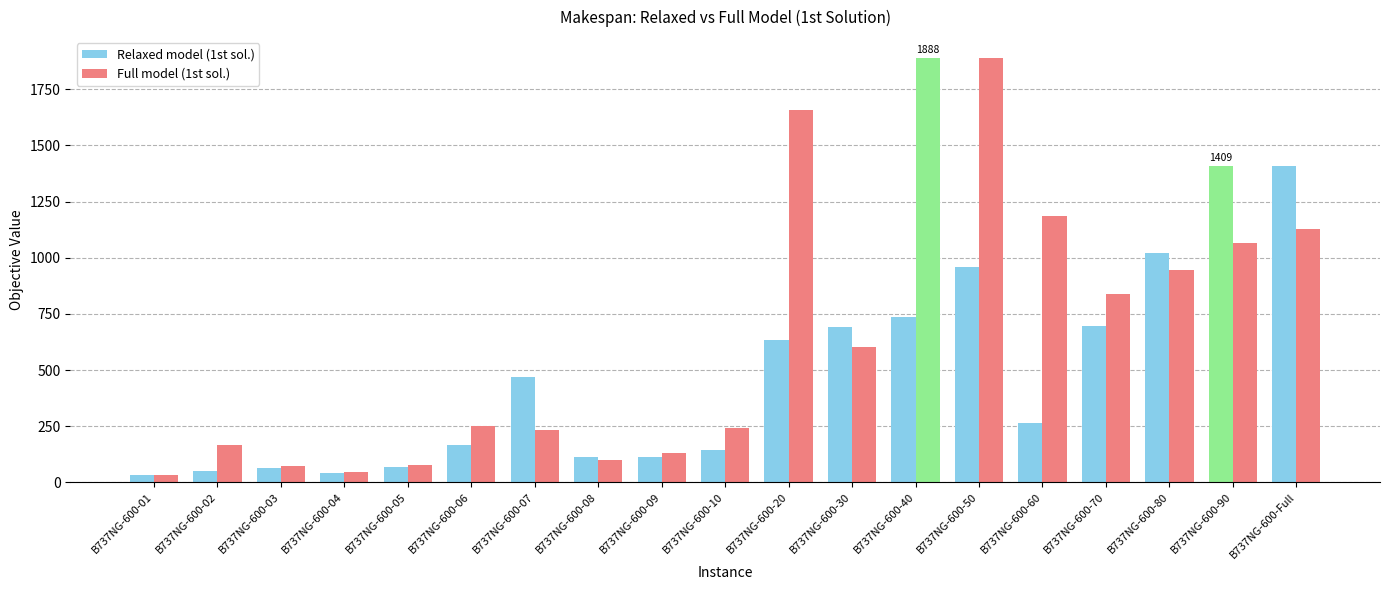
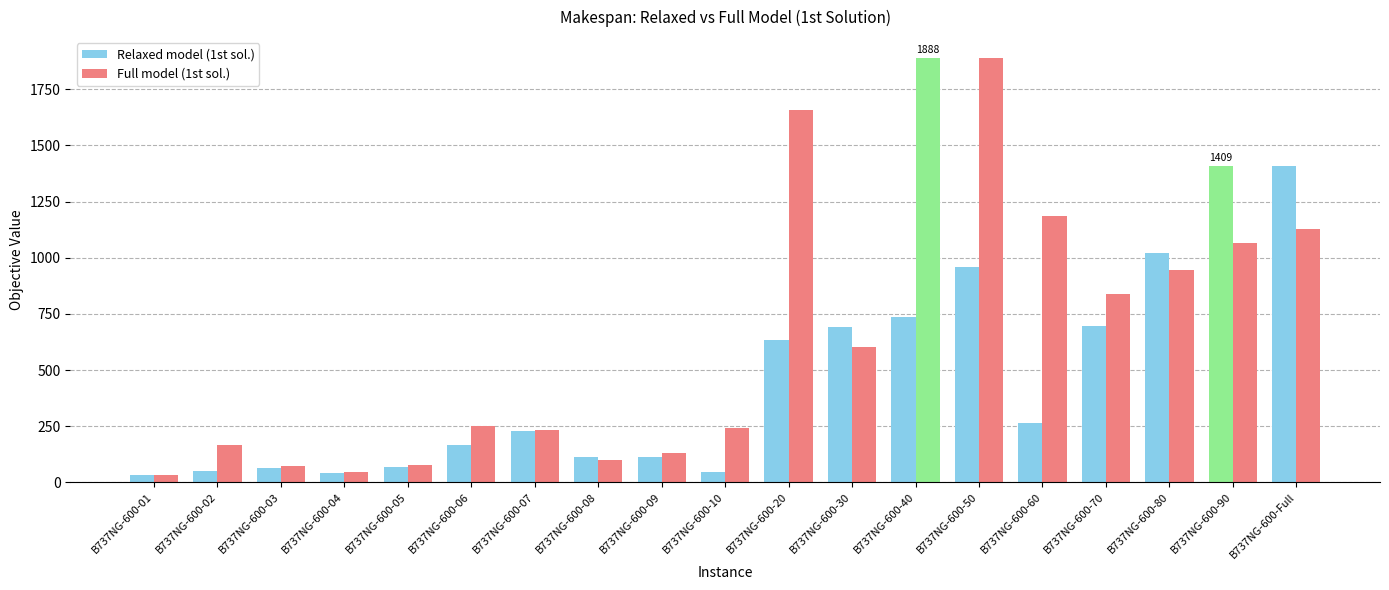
  {
    "Relaxed model (1st sol.)": {
      "B737NG-600-01": 30,
      "B737NG-600-02": 50,
      "B737NG-600-03": 60,
      "B737NG-600-04": 40,
      "B737NG-600-05": 70,
      "B737NG-600-06": 170,
-     "B737NG-600-07": 470,
+     "B737NG-600-07": 230,
      "B737NG-600-08": 110,
      "B737NG-600-09": 120,
-     "B737NG-600-10": 140,
+     "B737NG-600-10": 50,
      "B737NG-600-20": 640,
      "B737NG-600-30": 690,
      "B737NG-600-40": 740,
      "B737NG-600-50": 960,
      "B737NG-600-60": 260,
      "B737NG-600-70": 700,
      "B737NG-600-80": 1020,
      "B737NG-600-Full": 1410
    },
    "Full model (1st sol.)": {
      "B737NG-600-40": 1888
    }
  }
